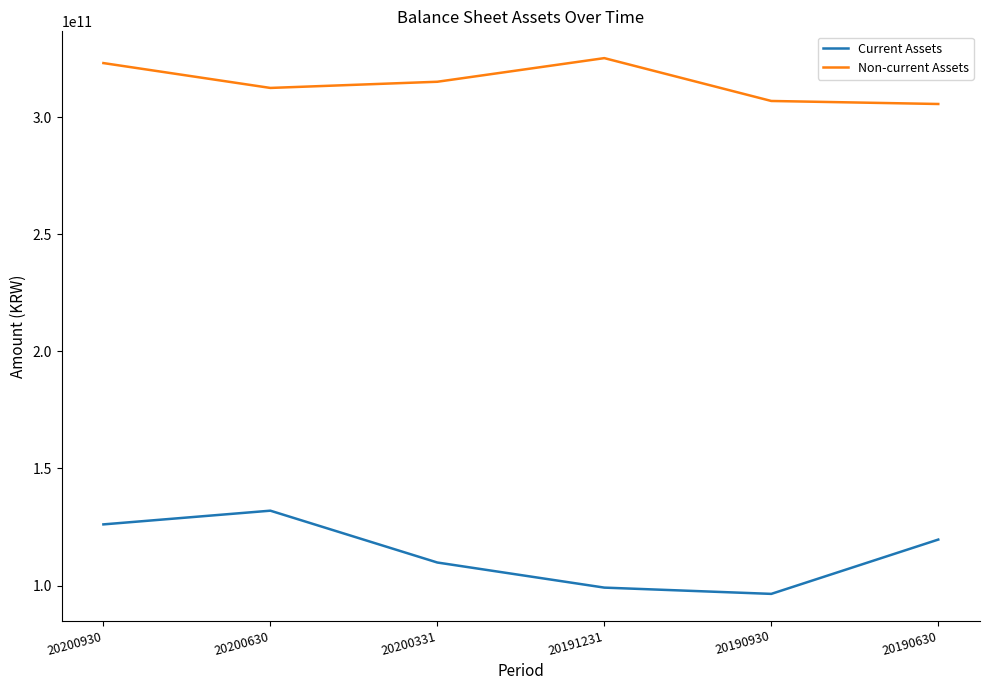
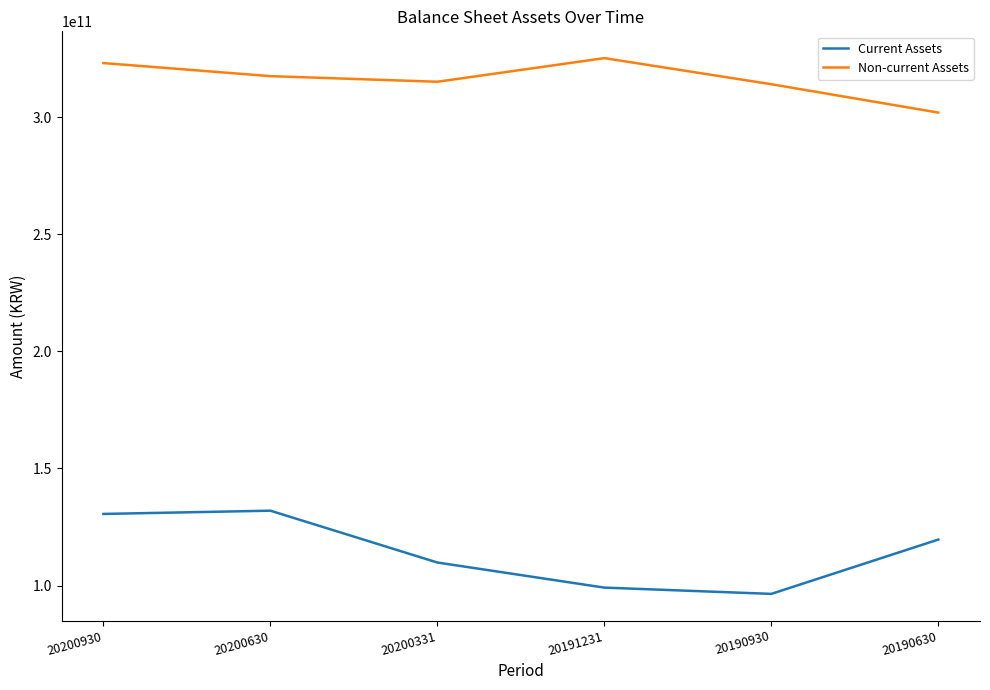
  {
    "Current Assets": {
-     "20200930": 126000000000,
+     "20200930": 131000000000,
      "20200630": 132000000000,
      "20200331": 110000000000,
      "20191231": 99000000000,
      "20190930": 96000000000,
      "20190630": 120000000000
    },
    "Non-current Assets": {
      "20200930": 323000000000,
-     "20200630": 312000000000,
+     "20200630": 317000000000,
      "20200331": 315000000000,
      "20191231": 325000000000,
-     "20190930": 307000000000,
-     "20190630": 306000000000
+     "20190930": 314000000000,
+     "20190630": 302000000000
    }
  }
